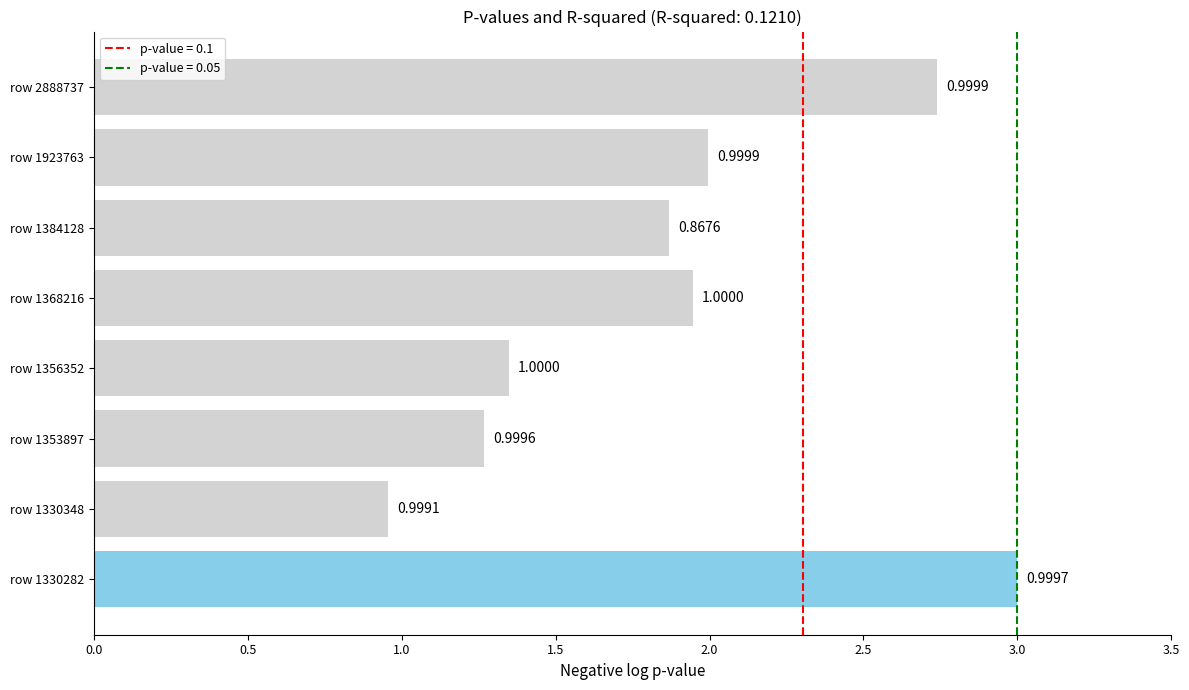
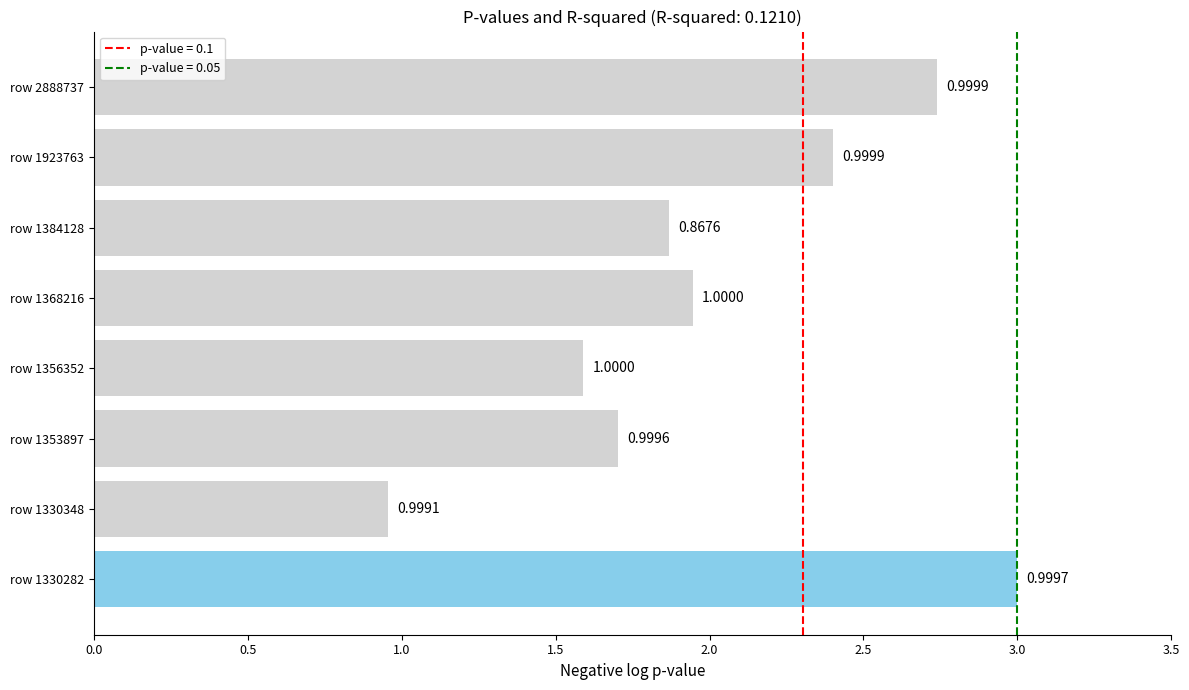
  {
-   "row 1923763": 1.99,
-   "row 1356352": 1.35,
-   "row 1353897": 1.27
+   "row 1923763": 2.40,
+   "row 1356352": 1.59,
+   "row 1353897": 1.70
  }
